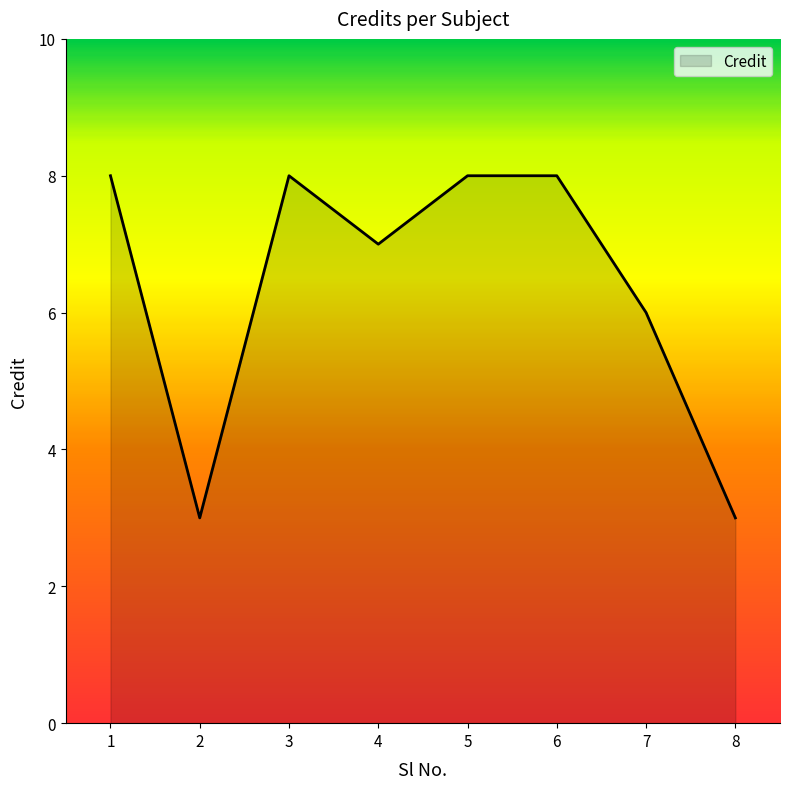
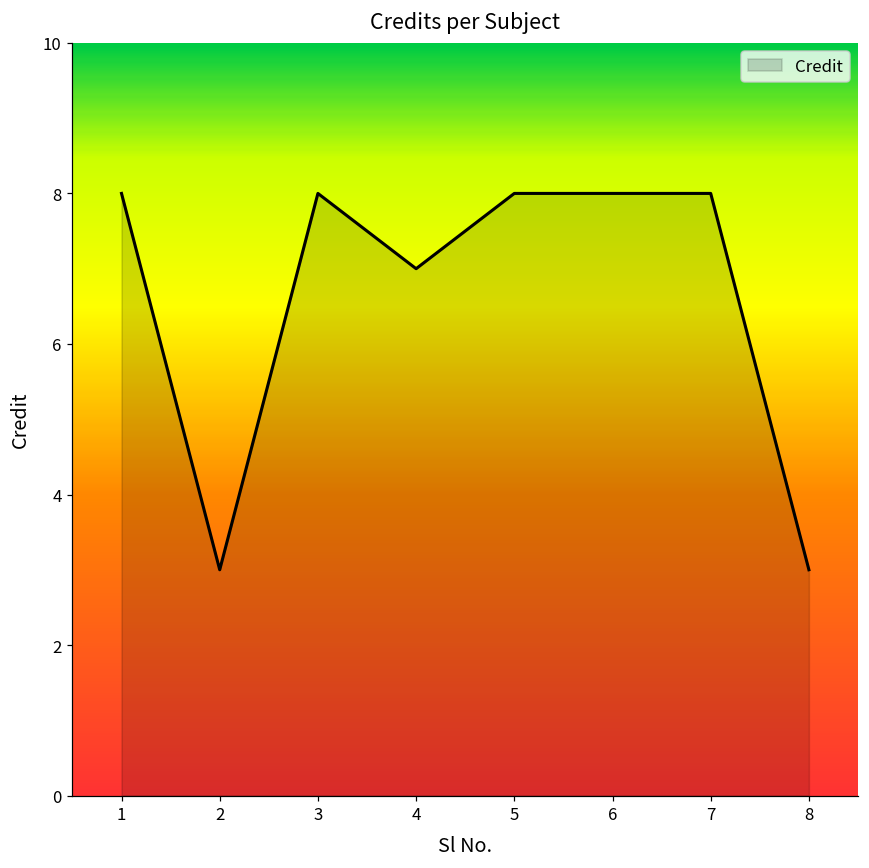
  {
    "1": 8,
    "2": 3,
    "3": 8,
    "4": 7,
    "5": 8,
    "6": 8,
-   "7": 6,
+   "7": 8,
    "8": 3
  }
